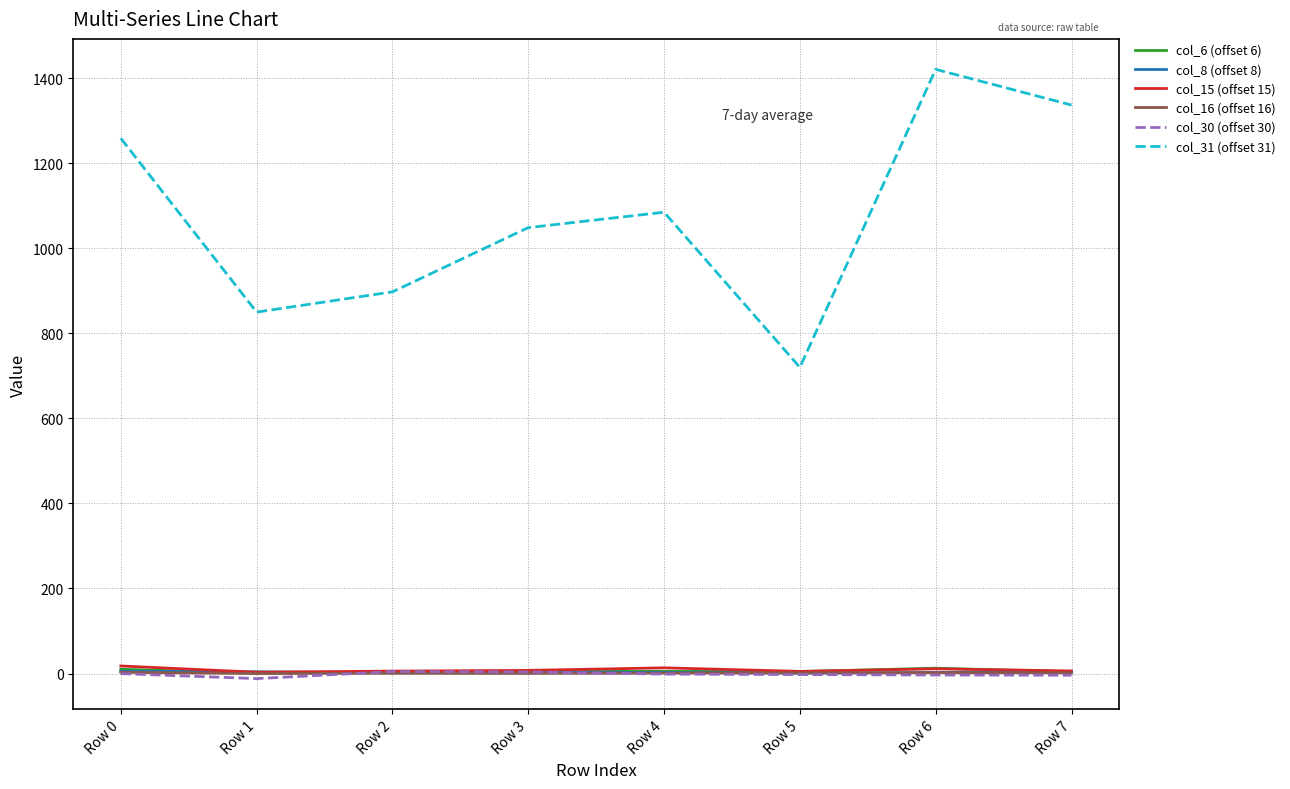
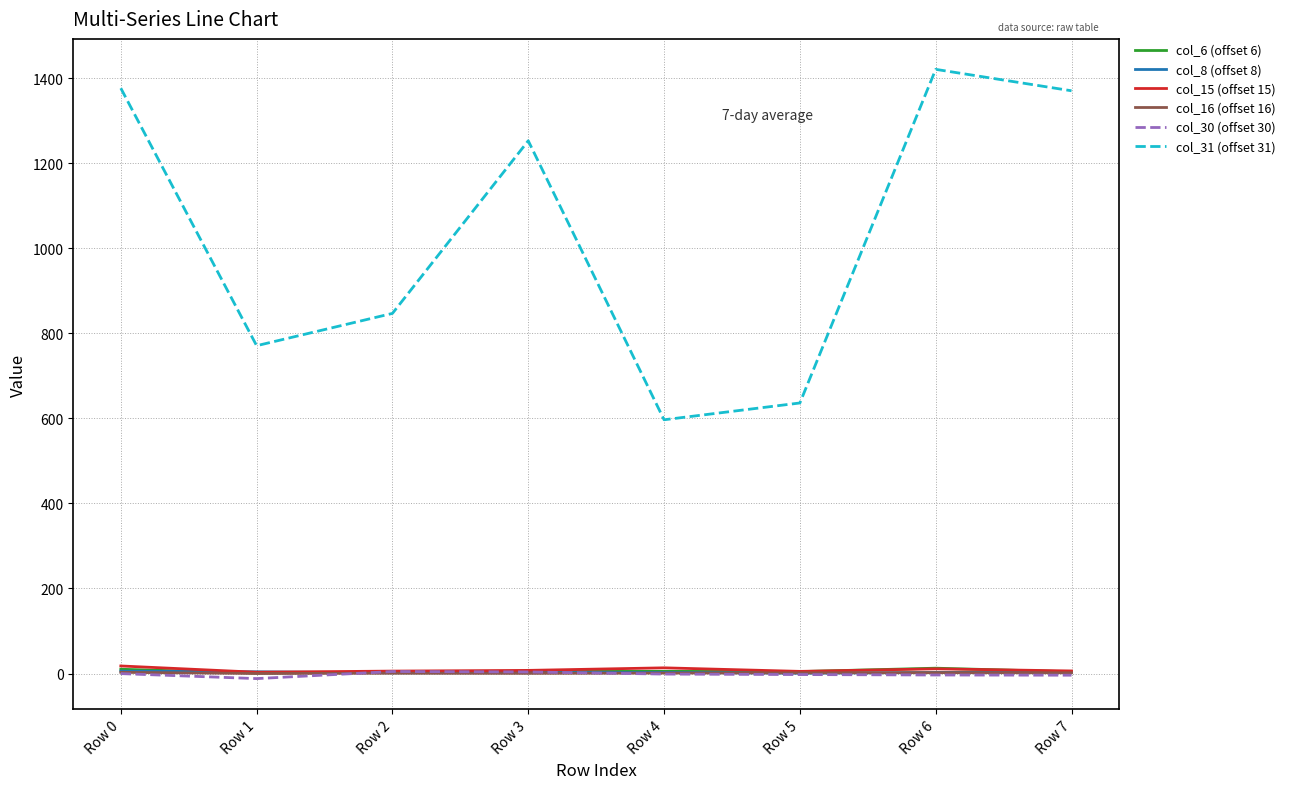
  {
    "col_15 (offset 15)": {
      "Row 0": 20,
      "Row 4": 10
    },
    "col_30 (offset 30)": {
      "Row 1": -10
    },
    "col_31 (offset 31)": {
-     "Row 0": 1260,
-     "Row 1": 850,
-     "Row 2": 900,
-     "Row 3": 1050,
-     "Row 4": 1090,
-     "Row 5": 720,
+     "Row 0": 1380,
+     "Row 1": 770,
+     "Row 2": 850,
+     "Row 3": 1250,
+     "Row 4": 600,
+     "Row 5": 640,
      "Row 6": 1420,
-     "Row 7": 1340
+     "Row 7": 1370
    }
  }
